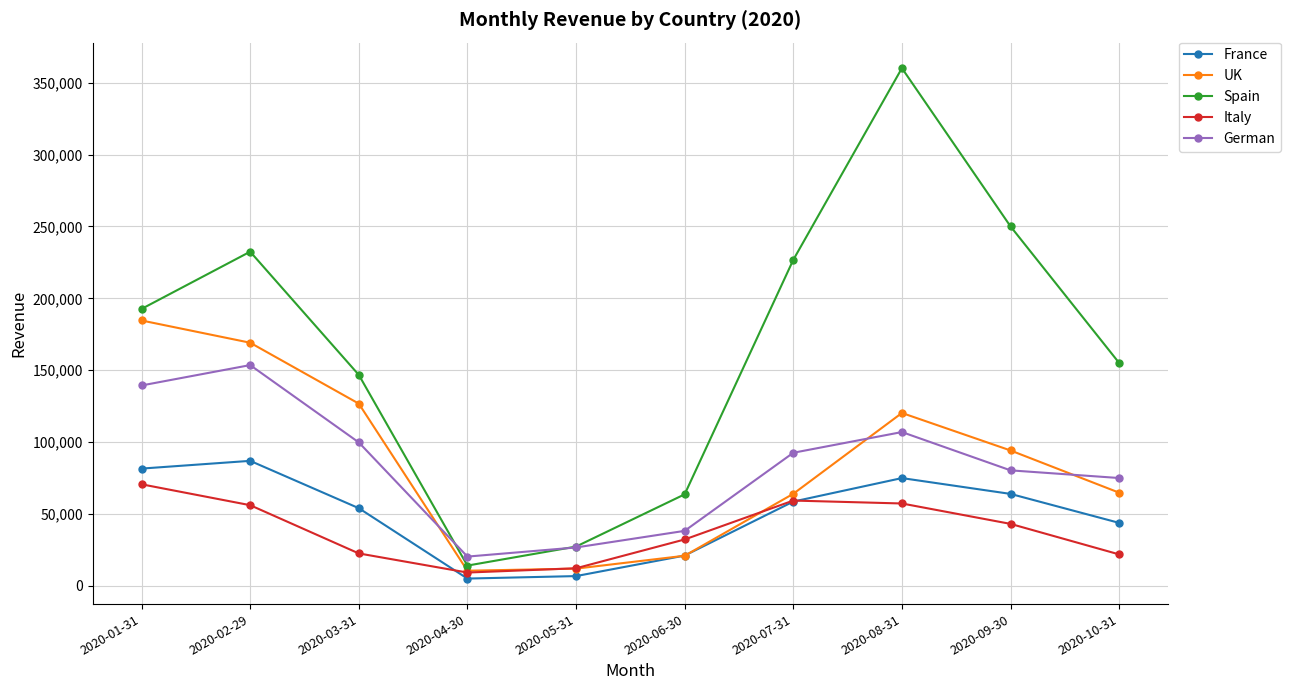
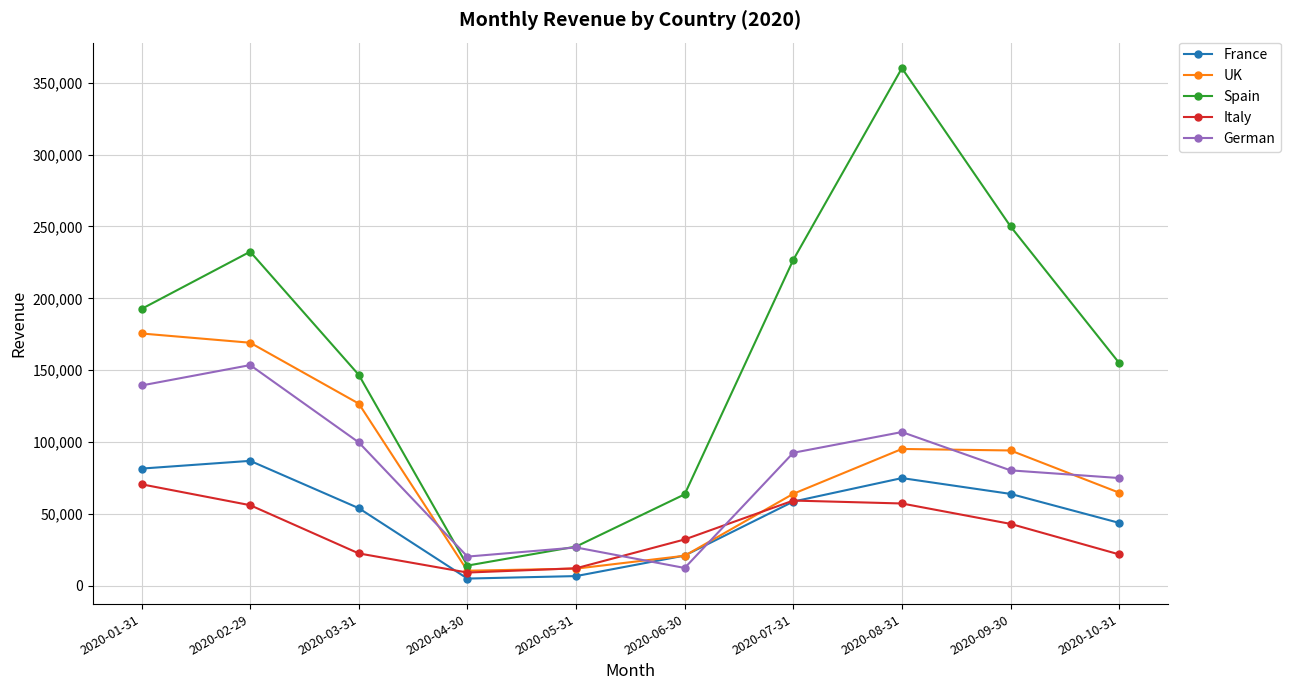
  {
    "France": {
      "2020-01-31": "82,000",
      "2020-02-29": "87,000",
      "2020-03-31": "54,000",
      "2020-04-30": "5,000",
      "2020-05-31": "7,000",
      "2020-08-31": "75,000",
      "2020-09-30": "64,000",
      "2020-10-31": "44,000"
    },
    "UK": {
-     "2020-01-31": "185,000",
+     "2020-01-31": "176,000",
      "2020-02-29": "169,000",
      "2020-03-31": "127,000",
      "2020-07-31": "64,000",
-     "2020-08-31": "120,000",
+     "2020-08-31": "95,000",
      "2020-09-30": "94,000",
      "2020-10-31": "65,000"
    },
    "Spain": {
      "2020-01-31": "193,000",
      "2020-02-29": "232,000",
      "2020-03-31": "147,000",
      "2020-04-30": "14,000",
      "2020-06-30": "64,000",
      "2020-07-31": "227,000",
      "2020-08-31": "360,000",
      "2020-09-30": "250,000",
      "2020-10-31": "155,000"
    },
    "Italy": {
      "2020-01-31": "71,000",
      "2020-02-29": "56,000",
      "2020-03-31": "23,000",
      "2020-06-30": "32,000",
      "2020-08-31": "57,000",
      "2020-09-30": "43,000",
      "2020-10-31": "22,000"
    },
    "German": {
      "2020-01-31": "139,000",
      "2020-02-29": "154,000",
      "2020-03-31": "100,000",
      "2020-04-30": "20,000",
-     "2020-06-30": "38,000",
+     "2020-06-30": "12,000",
      "2020-07-31": "93,000",
      "2020-08-31": "107,000",
      "2020-09-30": "80,000",
      "2020-10-31": "75,000"
    }
  }
